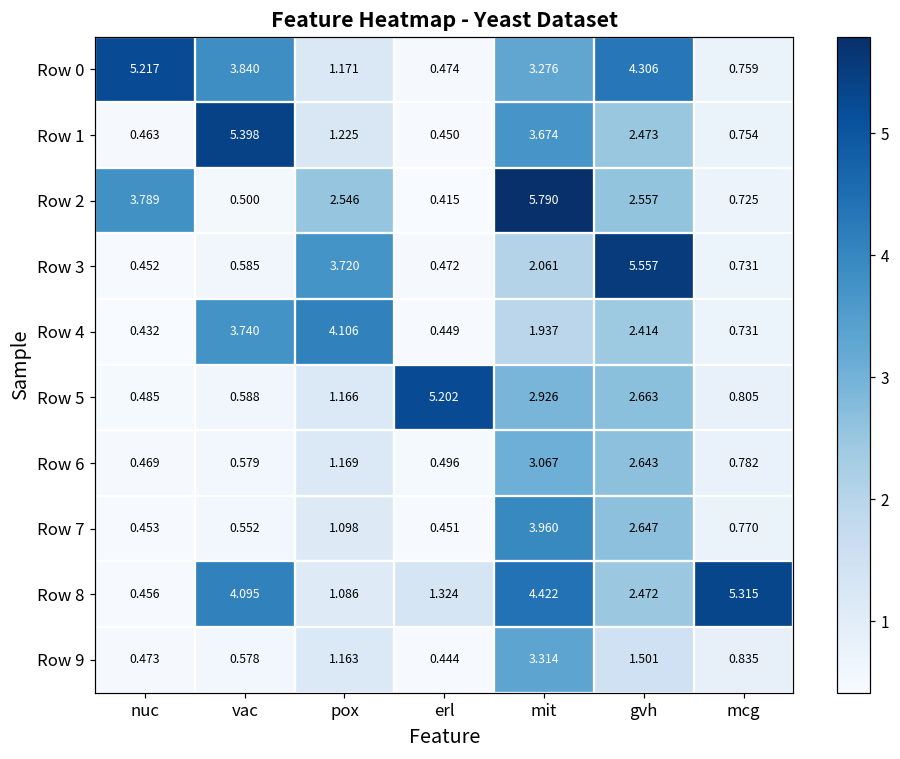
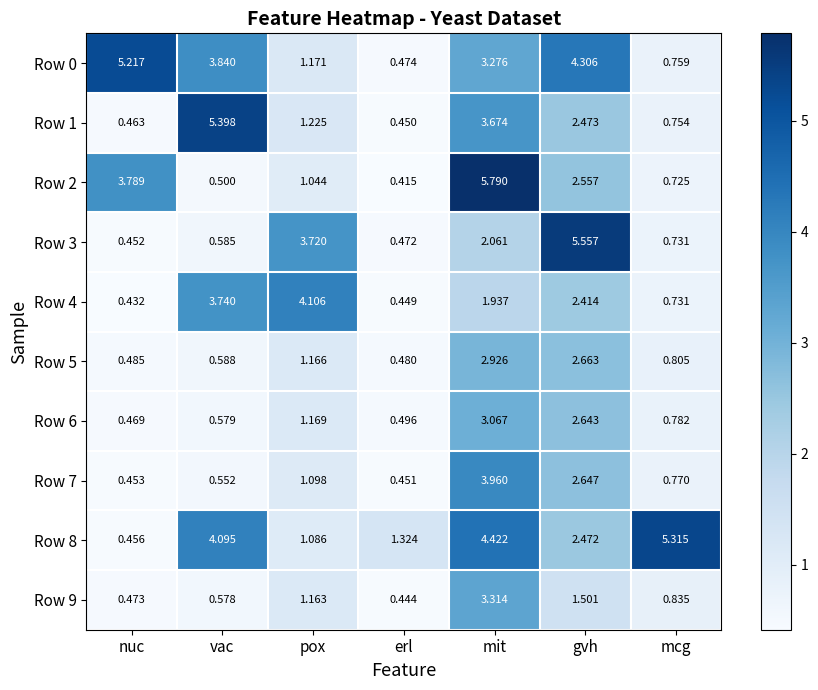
  {
    "Row 0": {
      "nuc": 5.217,
      "vac": 3.840,
      "pox": 1.171,
      "erl": 0.474,
      "mit": 3.276,
      "gvh": 4.306,
      "mcg": 0.759
    },
    "Row 1": {
      "nuc": 0.463,
      "vac": 5.398,
      "pox": 1.225,
      "erl": 0.450,
      "mit": 3.674,
      "gvh": 2.473,
      "mcg": 0.754
    },
    "Row 2": {
      "nuc": 3.789,
      "vac": 0.500,
-     "pox": 2.546,
+     "pox": 1.044,
      "erl": 0.415,
      "mit": 5.790,
      "gvh": 2.557,
      "mcg": 0.725
    },
    "Row 3": {
      "nuc": 0.452,
      "vac": 0.585,
      "pox": 3.720,
      "erl": 0.472,
      "mit": 2.061,
      "gvh": 5.557,
      "mcg": 0.731
    },
    "Row 4": {
      "nuc": 0.432,
      "vac": 3.740,
      "pox": 4.106,
      "erl": 0.449,
      "mit": 1.937,
      "gvh": 2.414,
      "mcg": 0.731
    },
    "Row 5": {
      "nuc": 0.485,
      "vac": 0.588,
      "pox": 1.166,
-     "erl": 5.202,
+     "erl": 0.480,
      "mit": 2.926,
      "gvh": 2.663,
      "mcg": 0.805
    },
    "Row 6": {
      "nuc": 0.469,
      "vac": 0.579,
      "pox": 1.169,
      "erl": 0.496,
      "mit": 3.067,
      "gvh": 2.643,
      "mcg": 0.782
    },
    "Row 7": {
      "nuc": 0.453,
      "vac": 0.552,
      "pox": 1.098,
      "erl": 0.451,
      "mit": 3.960,
      "gvh": 2.647,
      "mcg": 0.770
    },
    "Row 8": {
      "nuc": 0.456,
      "vac": 4.095,
      "pox": 1.086,
      "erl": 1.324,
      "mit": 4.422,
      "gvh": 2.472,
      "mcg": 5.315
    },
    "Row 9": {
      "nuc": 0.473,
      "vac": 0.578,
      "pox": 1.163,
      "erl": 0.444,
      "mit": 3.314,
      "gvh": 1.501,
      "mcg": 0.835
    }
  }
